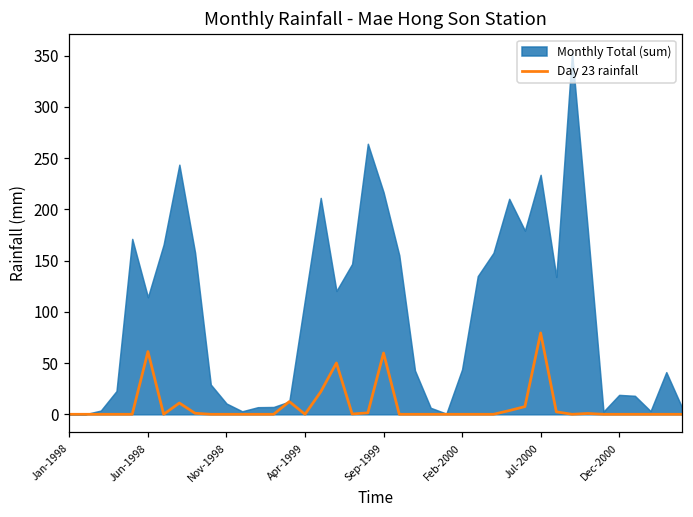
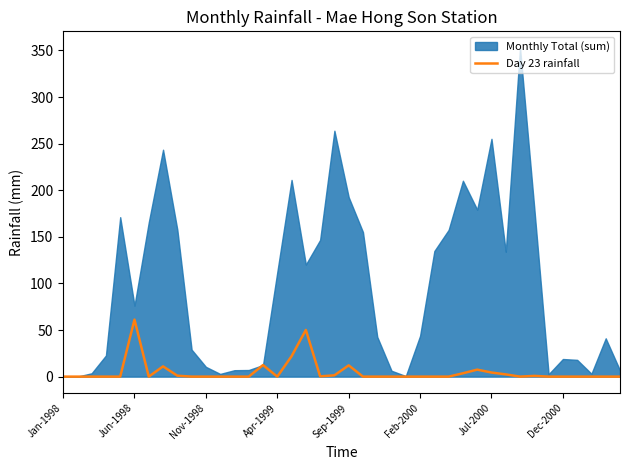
  {
    "Monthly Total (sum)": {
-     "Jun-1998": 110,
+     "Jun-1998": 80,
      "Nov-1998": 10,
      "Apr-1999": 110,
-     "Sep-1999": 220,
+     "Sep-1999": 190,
      "Feb-2000": 40,
-     "Jul-2000": 230,
+     "Jul-2000": 260,
      "Dec-2000": 20
    },
    "Day 23 rainfall": {
      "Jun-1998": 60,
      "Nov-1998": 0,
      "Apr-1999": 0,
-     "Sep-1999": 60,
+     "Sep-1999": 10,
      "Feb-2000": 0,
-     "Jul-2000": 80,
+     "Jul-2000": 0,
      "Dec-2000": 0
    }
  }
